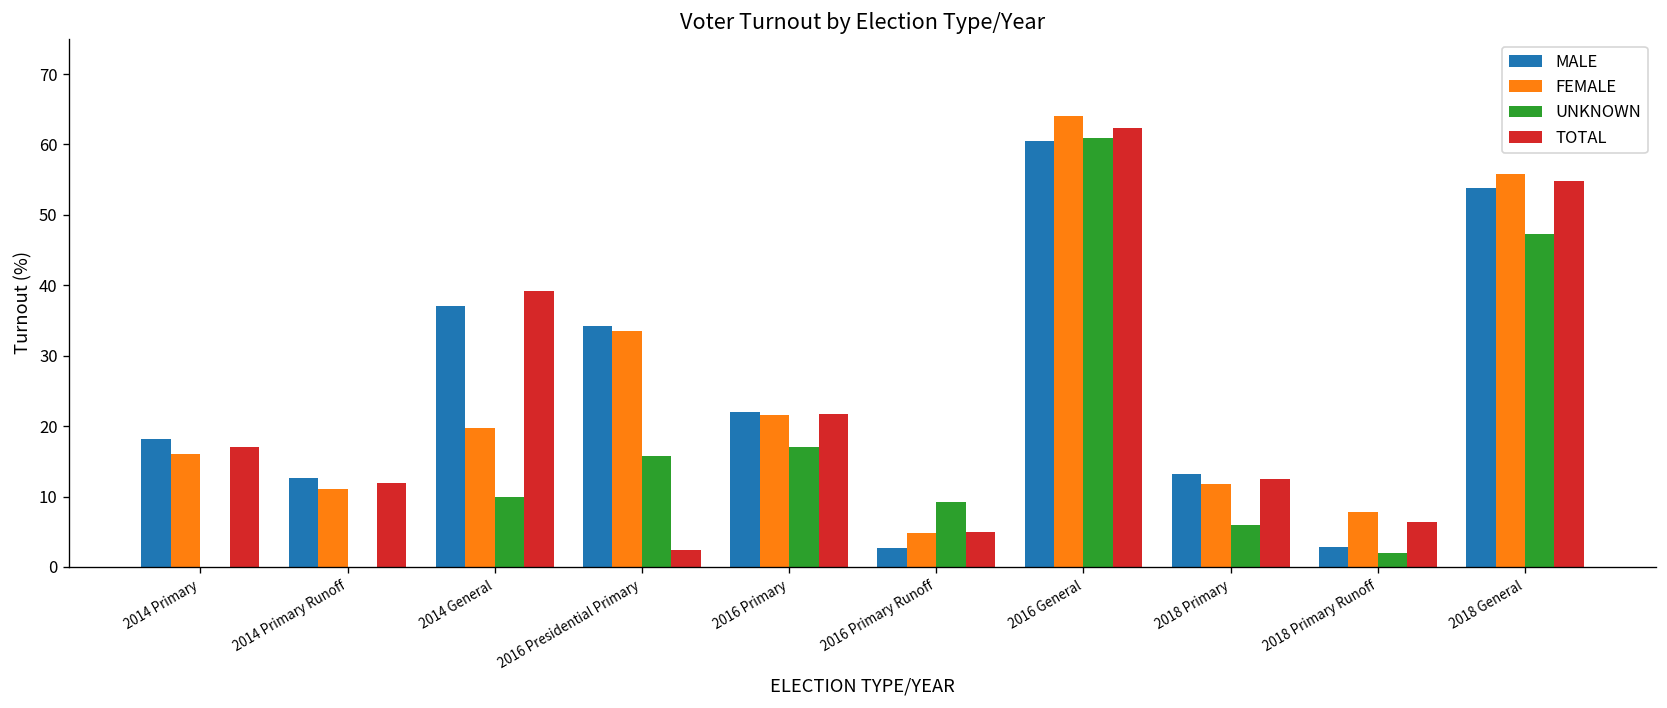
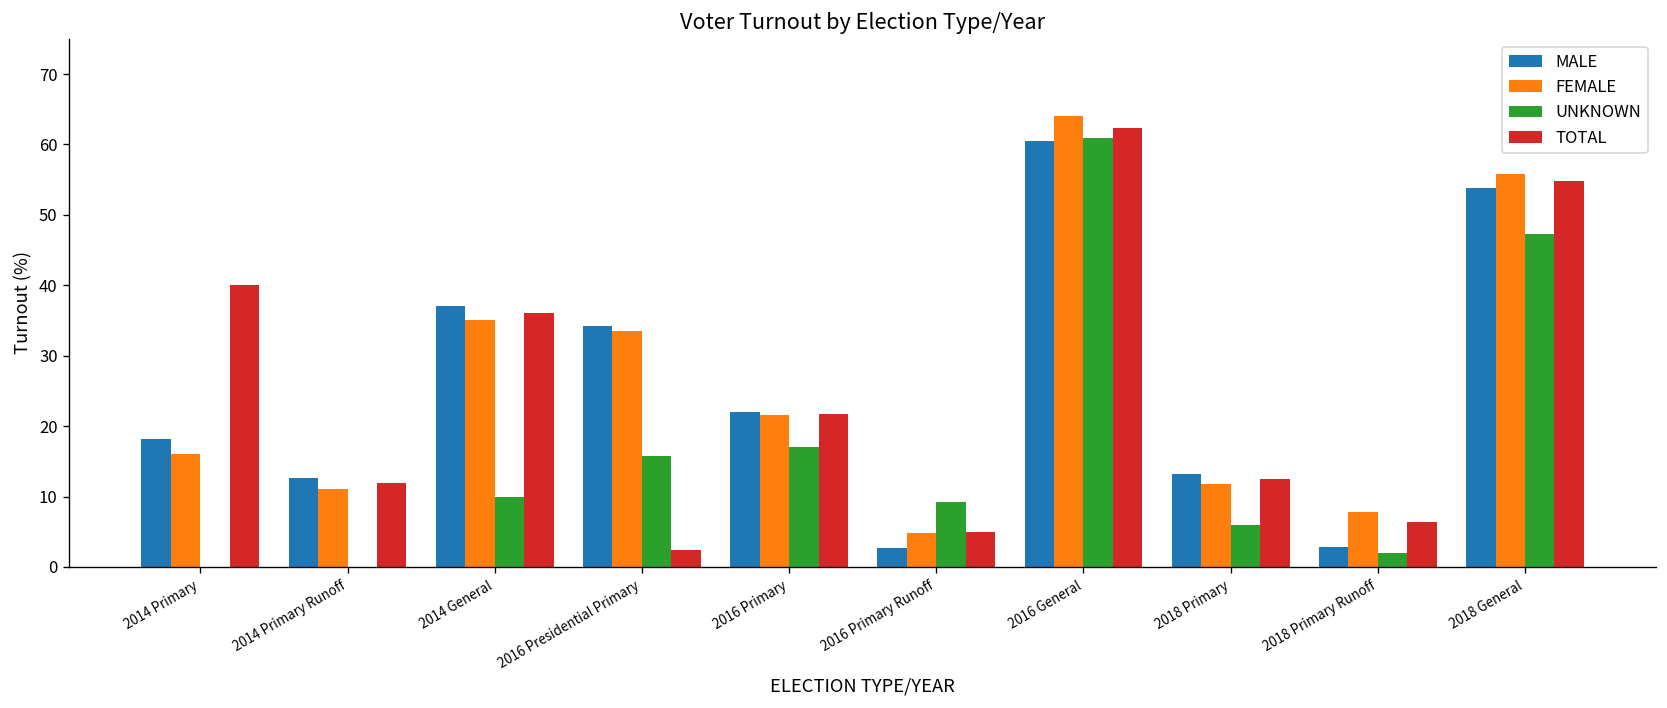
  {
    "MALE": {
      "2014 Primary": 18,
      "2014 Primary Runoff": 13,
      "2014 General": 37,
      "2016 Presidential Primary": 34,
      "2016 Primary": 22,
      "2016 Primary Runoff": 3,
      "2016 General": 60,
      "2018 Primary": 13,
      "2018 Primary Runoff": 3,
      "2018 General": 54
    },
    "FEMALE": {
      "2014 Primary": 16,
      "2014 Primary Runoff": 11,
-     "2014 General": 20,
+     "2014 General": 35,
      "2016 Presidential Primary": 34,
      "2016 Primary": 22,
      "2016 Primary Runoff": 5,
      "2016 General": 64,
      "2018 Primary": 12,
      "2018 Primary Runoff": 8,
      "2018 General": 56
    },
    "UNKNOWN": {
      "2014 Primary": 0,
      "2014 Primary Runoff": 0,
      "2014 General": 10,
      "2016 Presidential Primary": 16,
      "2016 Primary": 17,
      "2016 Primary Runoff": 9,
      "2016 General": 61,
      "2018 Primary": 6,
      "2018 Primary Runoff": 2,
      "2018 General": 47
    },
    "TOTAL": {
-     "2014 Primary": 17,
+     "2014 Primary": 40,
      "2014 Primary Runoff": 12,
-     "2014 General": 39,
+     "2014 General": 36,
      "2016 Presidential Primary": 2,
      "2016 Primary": 22,
      "2016 Primary Runoff": 5,
      "2016 General": 62,
      "2018 Primary": 12,
      "2018 Primary Runoff": 6,
      "2018 General": 55
    }
  }
